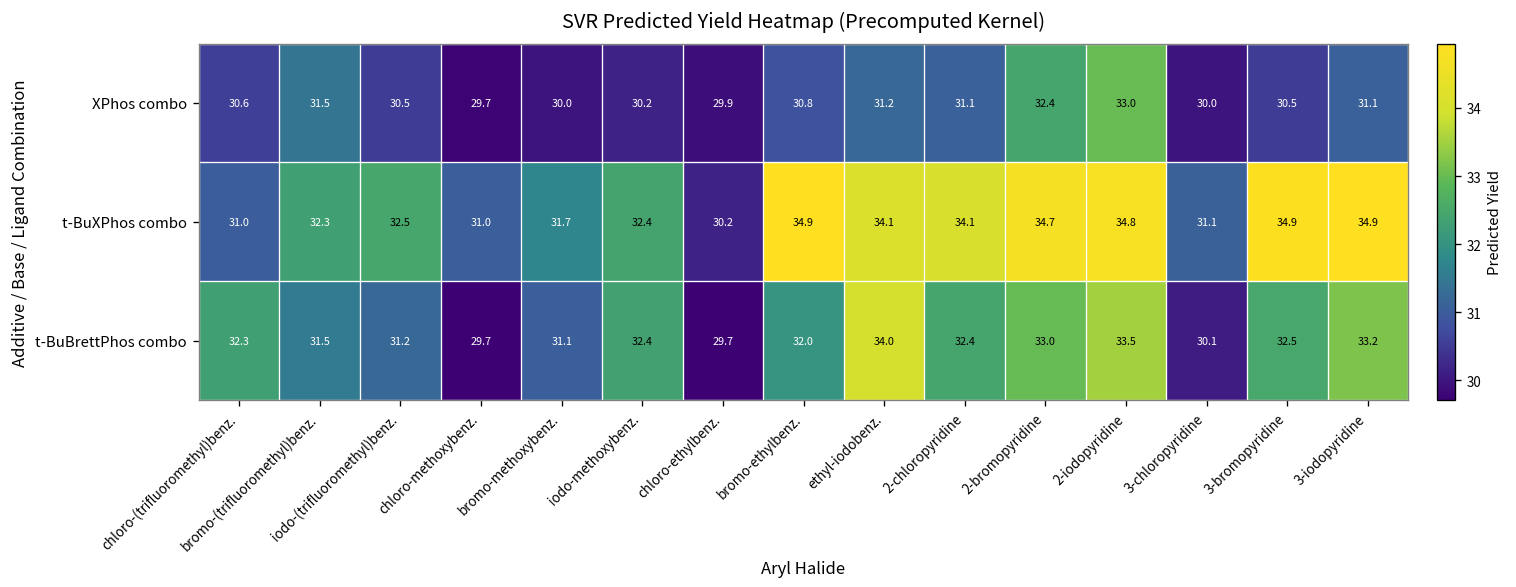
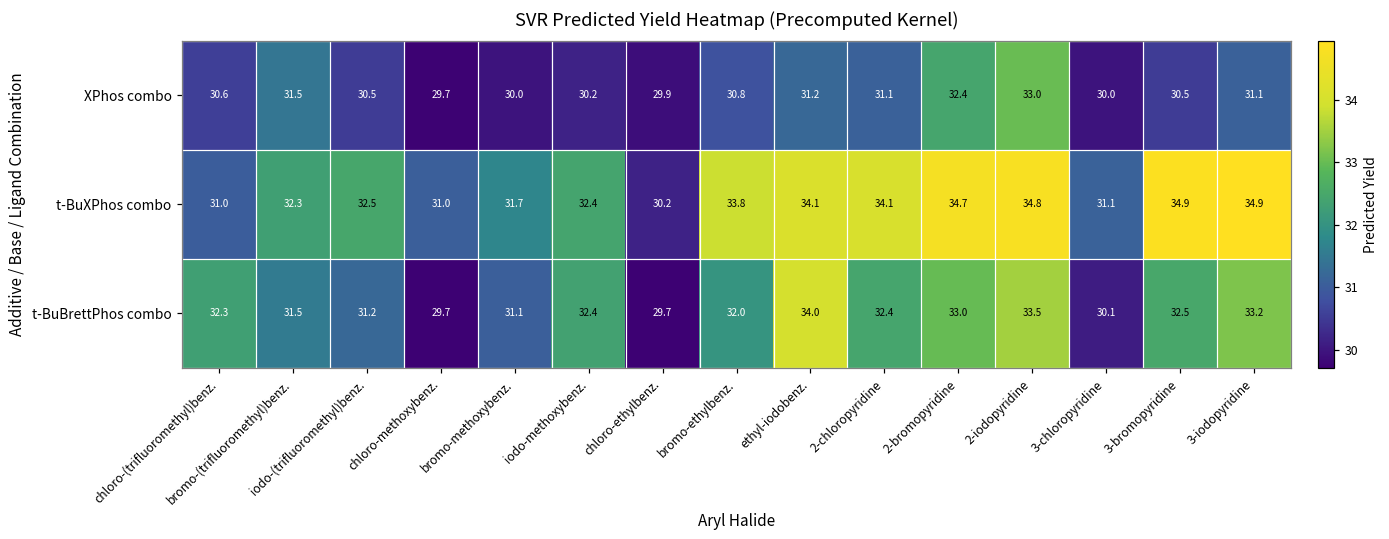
  {
    "XPhos combo": {
      "chloro-(trifluoromethyl)benz.": 30.6,
      "bromo-(trifluoromethyl)benz.": 31.5,
      "iodo-(trifluoromethyl)benz.": 30.5,
      "chloro-methoxybenz.": 29.7,
      "bromo-methoxybenz.": 30.0,
      "iodo-methoxybenz.": 30.2,
      "chloro-ethylbenz.": 29.9,
      "bromo-ethylbenz.": 30.8,
      "ethyl-iodobenz.": 31.2,
      "2-chloropyridine": 31.1,
      "2-bromopyridine": 32.4,
      "2-iodopyridine": 33.0,
      "3-chloropyridine": 30.0,
      "3-bromopyridine": 30.5,
      "3-iodopyridine": 31.1
    },
    "t-BuXPhos combo": {
      "chloro-(trifluoromethyl)benz.": 31.0,
      "bromo-(trifluoromethyl)benz.": 32.3,
      "iodo-(trifluoromethyl)benz.": 32.5,
      "chloro-methoxybenz.": 31.0,
      "bromo-methoxybenz.": 31.7,
      "iodo-methoxybenz.": 32.4,
      "chloro-ethylbenz.": 30.2,
-     "bromo-ethylbenz.": 34.9,
+     "bromo-ethylbenz.": 33.8,
      "ethyl-iodobenz.": 34.1,
      "2-chloropyridine": 34.1,
      "2-bromopyridine": 34.7,
      "2-iodopyridine": 34.8,
      "3-chloropyridine": 31.1,
      "3-bromopyridine": 34.9,
      "3-iodopyridine": 34.9
    },
    "t-BuBrettPhos combo": {
      "chloro-(trifluoromethyl)benz.": 32.3,
      "bromo-(trifluoromethyl)benz.": 31.5,
      "iodo-(trifluoromethyl)benz.": 31.2,
      "chloro-methoxybenz.": 29.7,
      "bromo-methoxybenz.": 31.1,
      "iodo-methoxybenz.": 32.4,
      "chloro-ethylbenz.": 29.7,
      "bromo-ethylbenz.": 32.0,
      "ethyl-iodobenz.": 34.0,
      "2-chloropyridine": 32.4,
      "2-bromopyridine": 33.0,
      "2-iodopyridine": 33.5,
      "3-chloropyridine": 30.1,
      "3-bromopyridine": 32.5,
      "3-iodopyridine": 33.2
    }
  }
